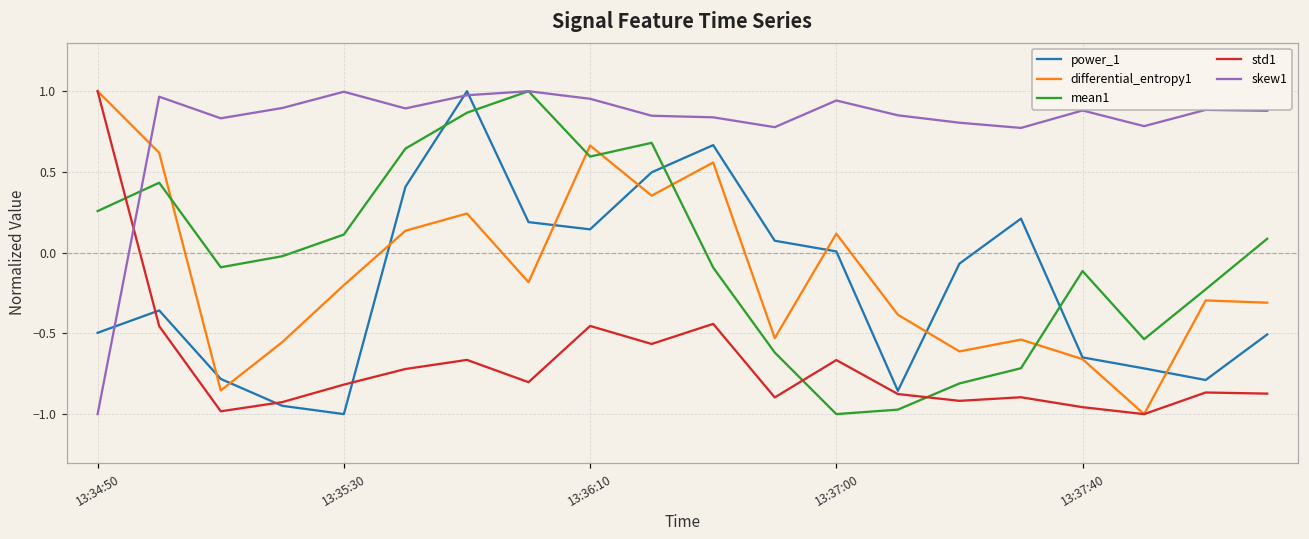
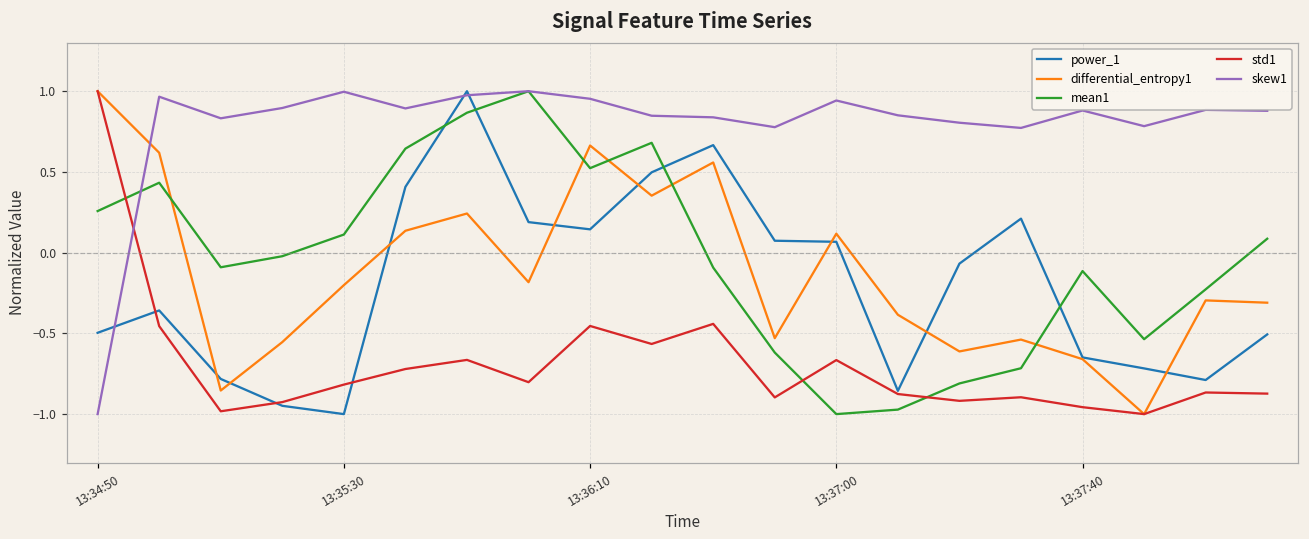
  {
    "power_1": {
      "13:34:50": -0.50,
      "13:35:30": -1.00,
      "13:36:10": 0.14,
-     "13:37:00": 0.01
+     "13:37:00": 0.07
    },
    "differential_entropy1": {
      "13:35:30": -0.20,
      "13:36:10": 0.66,
      "13:37:00": 0.12
    },
    "mean1": {
      "13:34:50": 0.26,
      "13:35:30": 0.11,
-     "13:36:10": 0.60,
+     "13:36:10": 0.52,
      "13:37:00": -1.00,
      "13:37:40": -0.11
    },
    "std1": {
      "13:35:30": -0.82,
      "13:36:10": -0.45,
      "13:37:00": -0.67,
      "13:37:40": -0.96
    },
    "skew1": {
      "13:34:50": -1.00,
      "13:35:30": 1.00,
      "13:36:10": 0.95,
      "13:37:00": 0.94,
      "13:37:40": 0.88
    }
  }
